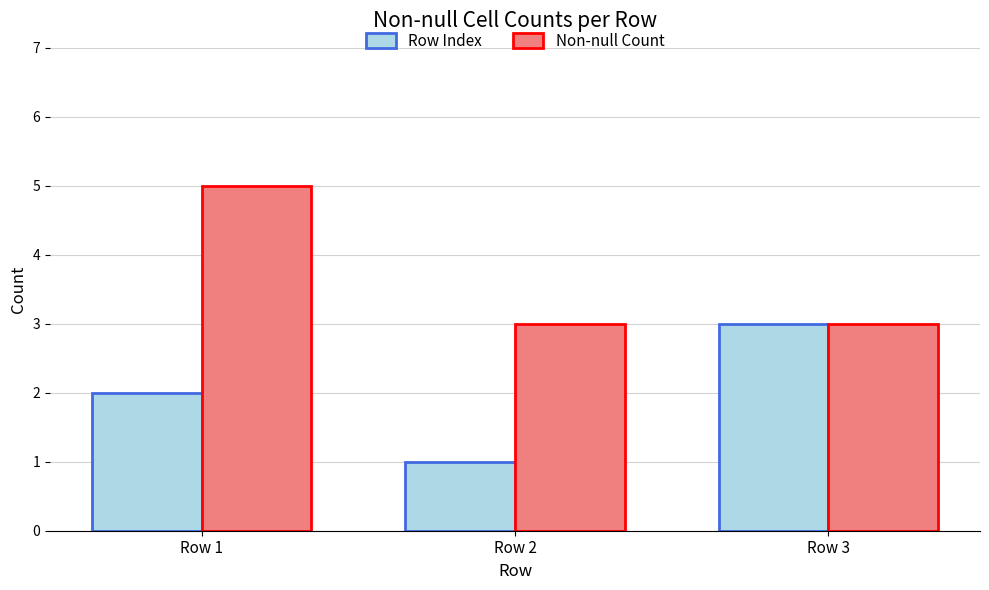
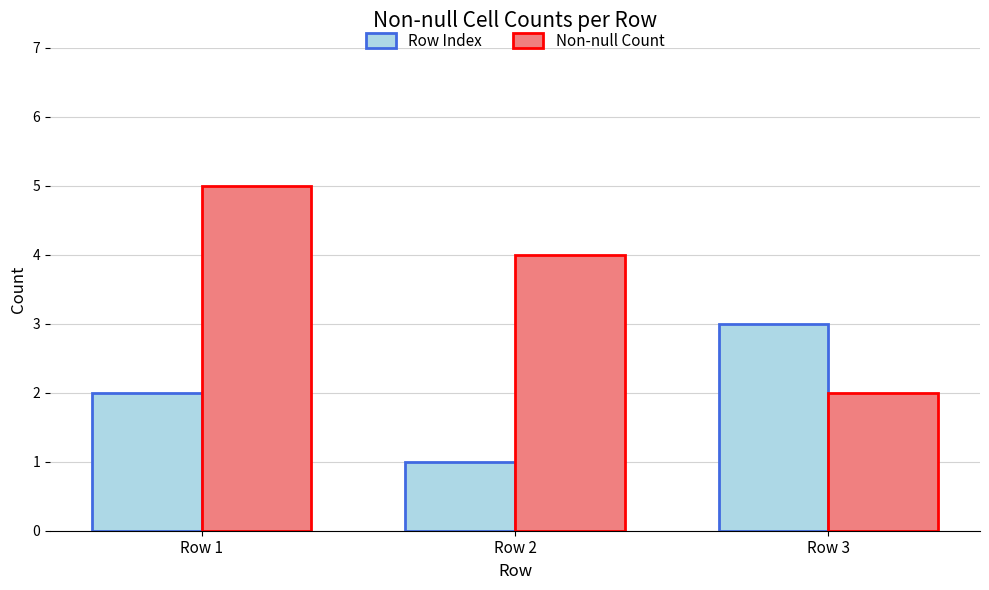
  {
    "Row Index": {
      "Row 1": 2,
      "Row 2": 1,
      "Row 3": 3
    },
    "Non-null Count": {
      "Row 1": 5,
-     "Row 2": 3,
-     "Row 3": 3
+     "Row 2": 4,
+     "Row 3": 2
    }
  }
